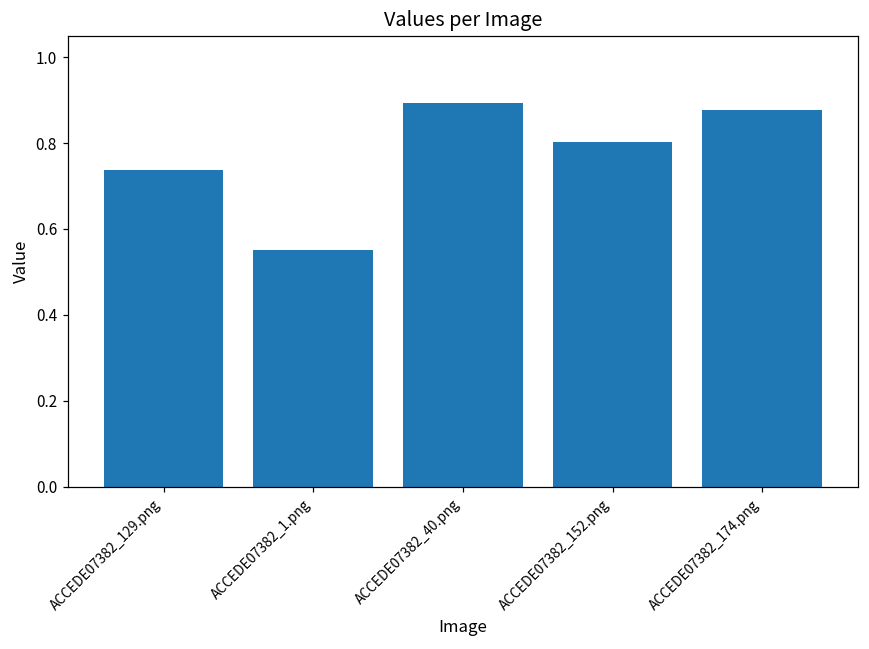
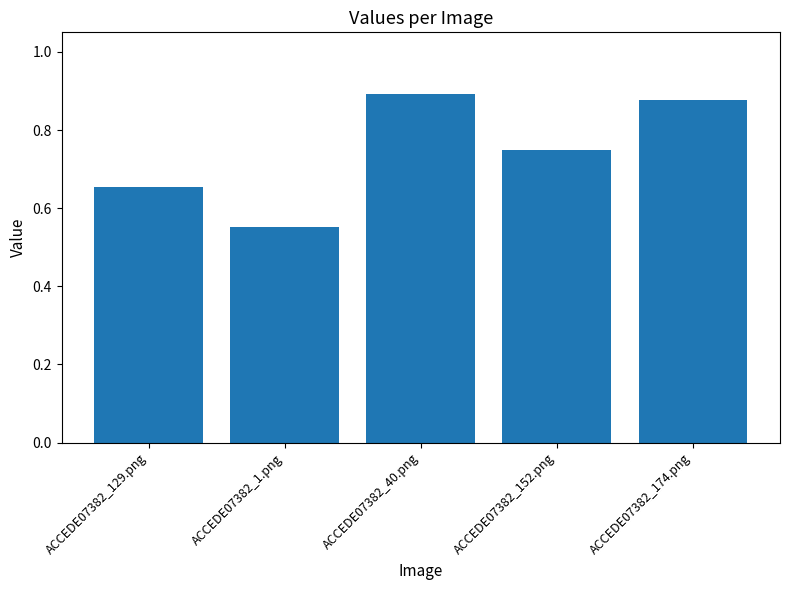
  {
-   "ACCEDE07382_129.png": 0.74,
+   "ACCEDE07382_129.png": 0.65,
    "ACCEDE07382_1.png": 0.55,
    "ACCEDE07382_40.png": 0.89,
-   "ACCEDE07382_152.png": 0.80,
+   "ACCEDE07382_152.png": 0.75,
    "ACCEDE07382_174.png": 0.88
  }
